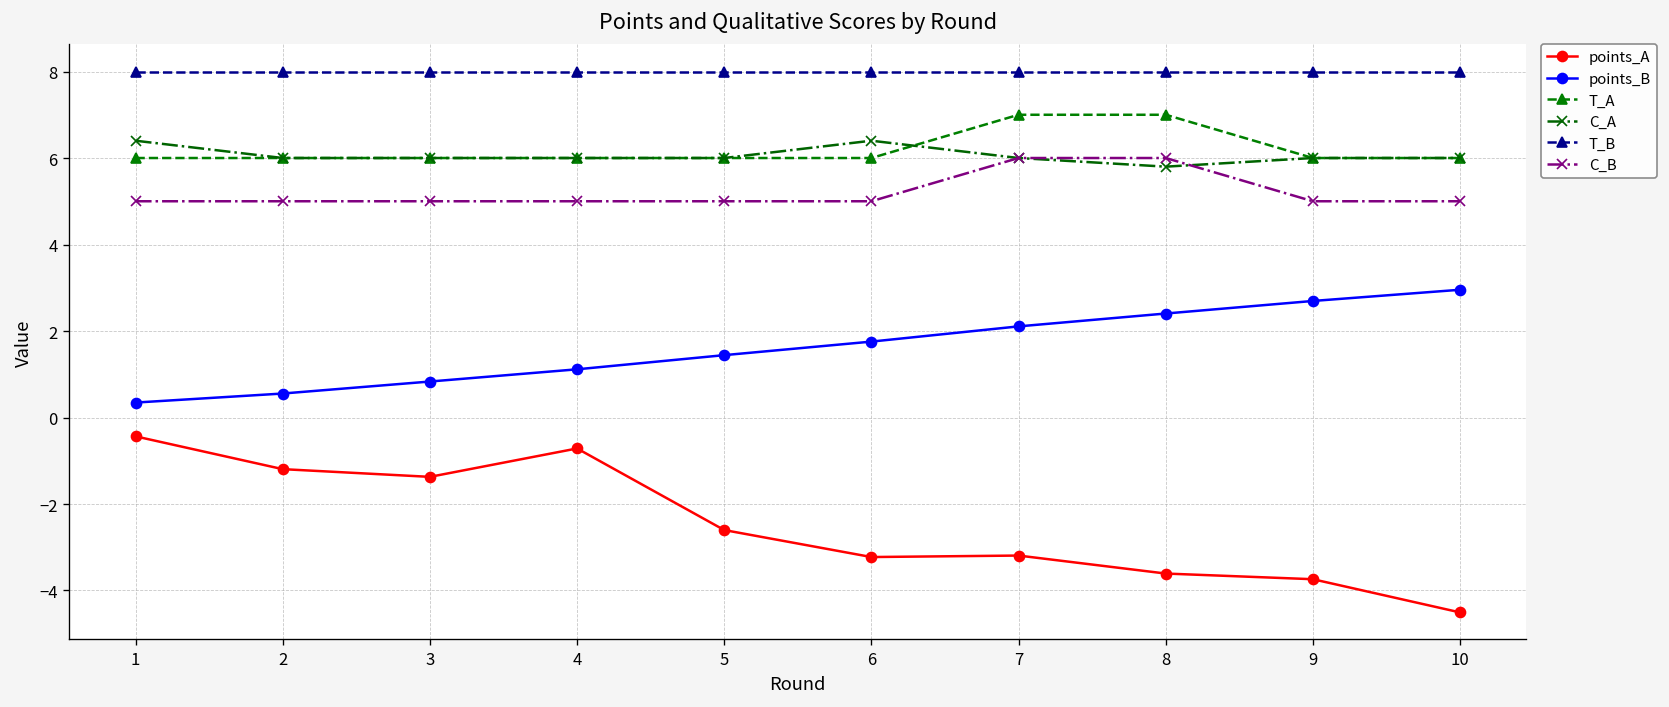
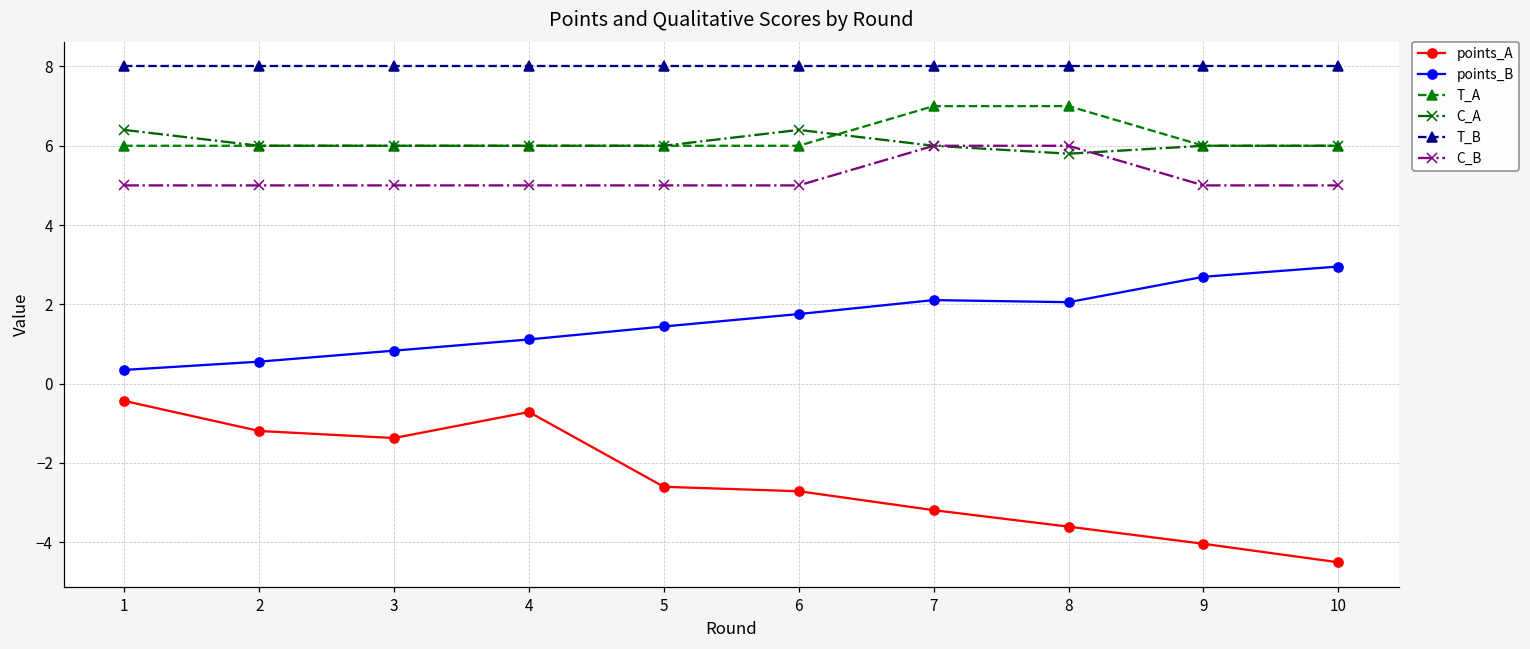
  {
    "points_A": {
      "1": -0.4,
      "2": -1.2,
      "3": -1.4,
      "4": -0.7,
      "5": -2.6,
-     "6": -3.2,
+     "6": -2.7,
      "7": -3.2,
      "8": -3.6,
-     "9": -3.7,
+     "9": -4.0,
      "10": -4.5
    },
    "points_B": {
      "1": 0.3,
      "2": 0.6,
      "3": 0.8,
      "4": 1.1,
      "5": 1.4,
      "6": 1.8,
      "7": 2.1,
-     "8": 2.4,
+     "8": 2.1,
      "9": 2.7,
      "10": 3.0
    },
    "T_B": {
      "1": 8.0,
      "2": 8.0,
      "3": 8.0,
      "4": 8.0,
      "5": 8.0,
      "6": 8.0,
      "7": 8.0,
      "8": 8.0,
      "9": 8.0,
      "10": 8.0
    },
    "C_B": {
      "1": 5.0,
      "2": 5.0,
      "3": 5.0,
      "4": 5.0,
      "5": 5.0,
      "6": 5.0,
      "8": 6.0,
      "9": 5.0,
      "10": 5.0
    }
  }
